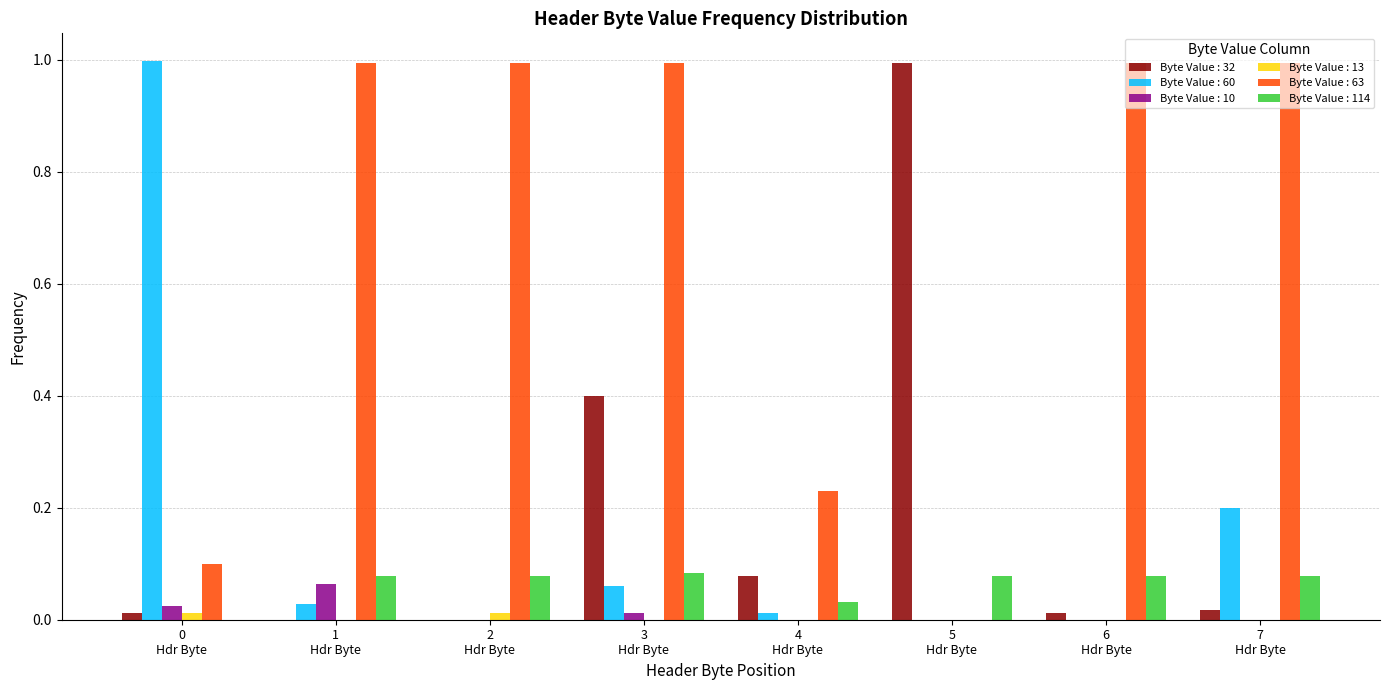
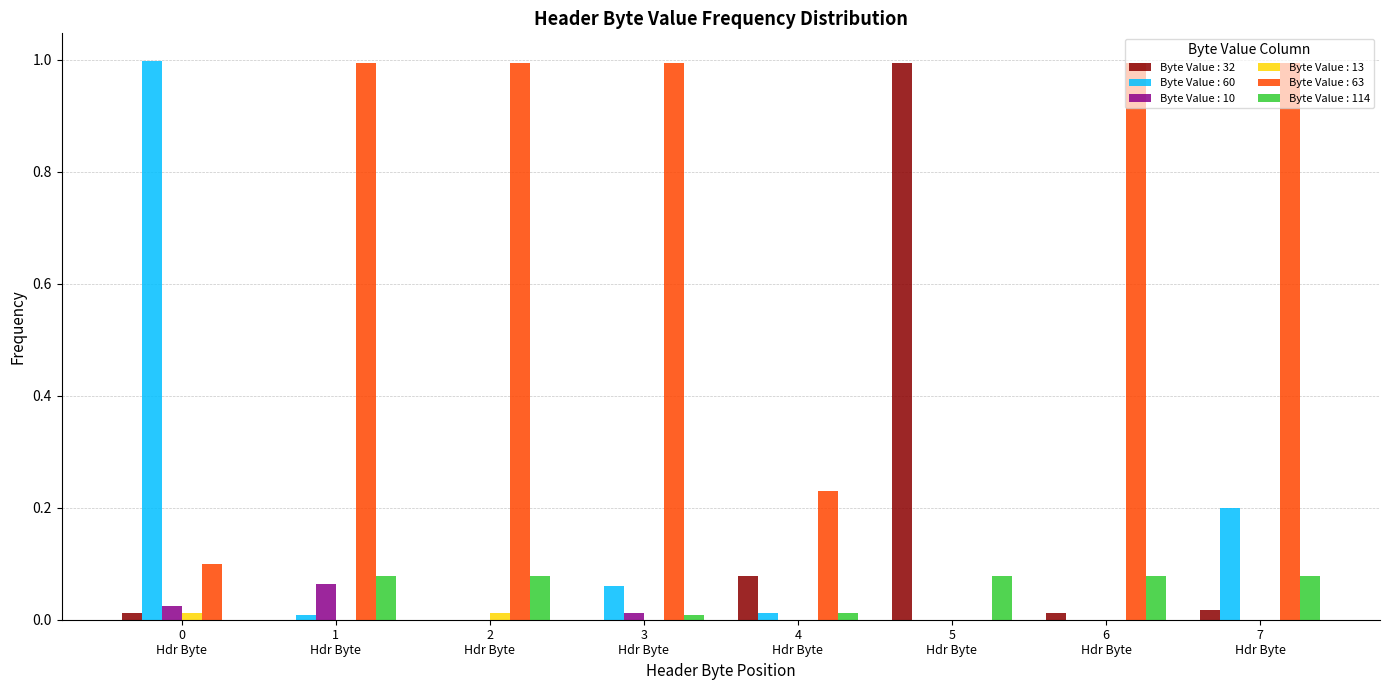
  {
    "Byte Value : 32": {
      "0 Hdr Byte": 0.01,
      "1 Hdr Byte": 0.0,
      "2 Hdr Byte": 0.0,
-     "3 Hdr Byte": 0.4,
+     "3 Hdr Byte": 0.0,
      "4 Hdr Byte": 0.08,
      "5 Hdr Byte": 0.99,
      "6 Hdr Byte": 0.01,
      "7 Hdr Byte": 0.02
    },
    "Byte Value : 60": {
      "0 Hdr Byte": 1.00,
-     "1 Hdr Byte": 0.03,
+     "1 Hdr Byte": 0.01,
      "2 Hdr Byte": 0.00,
      "3 Hdr Byte": 0.06,
      "4 Hdr Byte": 0.01,
      "5 Hdr Byte": 0.00,
      "6 Hdr Byte": 0.00,
      "7 Hdr Byte": 0.20
    },
    "Byte Value : 10": {
      "0 Hdr Byte": 0.02,
      "1 Hdr Byte": 0.06,
      "2 Hdr Byte": 0.00,
      "3 Hdr Byte": 0.01,
      "4 Hdr Byte": 0.00,
      "5 Hdr Byte": 0.00,
      "6 Hdr Byte": 0.00,
      "7 Hdr Byte": 0.00
    },
    "Byte Value : 13": {
      "0 Hdr Byte": 0.01,
      "1 Hdr Byte": 0.00,
      "2 Hdr Byte": 0.01,
      "3 Hdr Byte": 0.00,
      "4 Hdr Byte": 0.00,
      "5 Hdr Byte": 0.00,
      "6 Hdr Byte": 0.00,
      "7 Hdr Byte": 0.00
    },
    "Byte Value : 63": {
      "0 Hdr Byte": 0.10,
      "1 Hdr Byte": 0.99,
      "2 Hdr Byte": 0.99,
      "3 Hdr Byte": 0.99,
      "4 Hdr Byte": 0.23,
      "5 Hdr Byte": 0.00
    },
    "Byte Value : 114": {
      "0 Hdr Byte": 0.00,
      "1 Hdr Byte": 0.08,
      "2 Hdr Byte": 0.08,
-     "3 Hdr Byte": 0.08,
-     "4 Hdr Byte": 0.03,
+     "3 Hdr Byte": 0.01,
+     "4 Hdr Byte": 0.01,
      "5 Hdr Byte": 0.08,
      "6 Hdr Byte": 0.08,
      "7 Hdr Byte": 0.08
    }
  }
